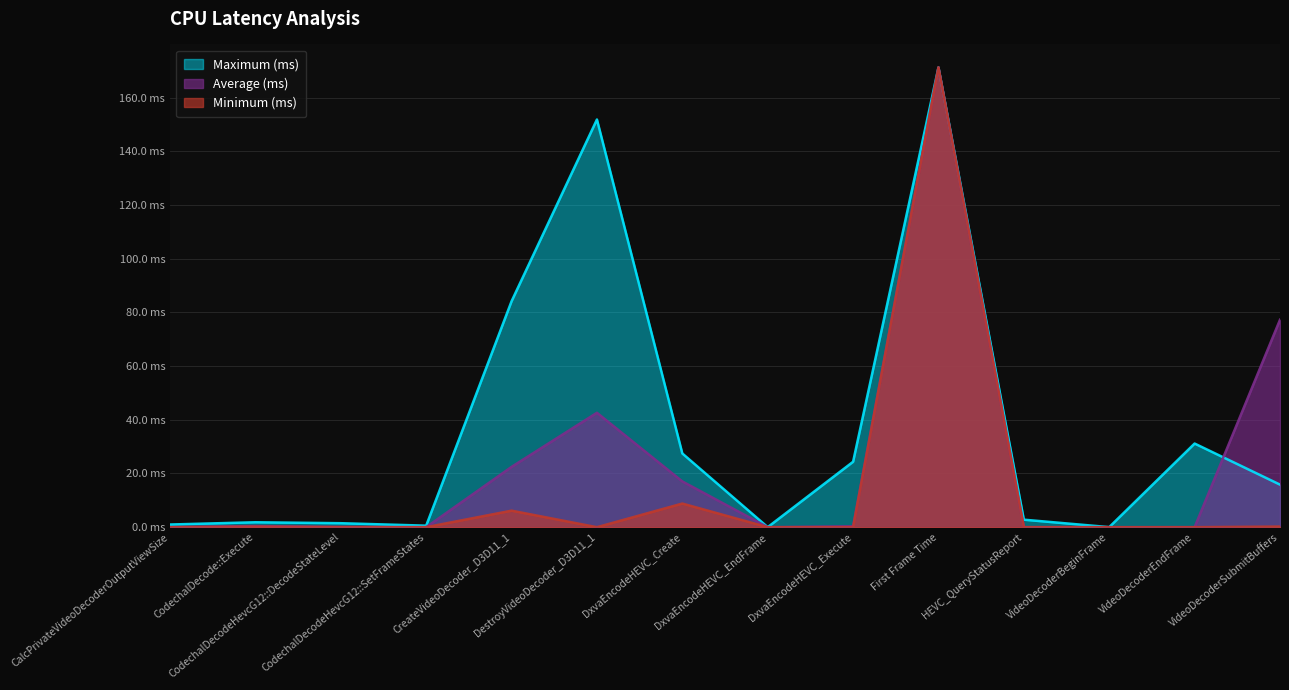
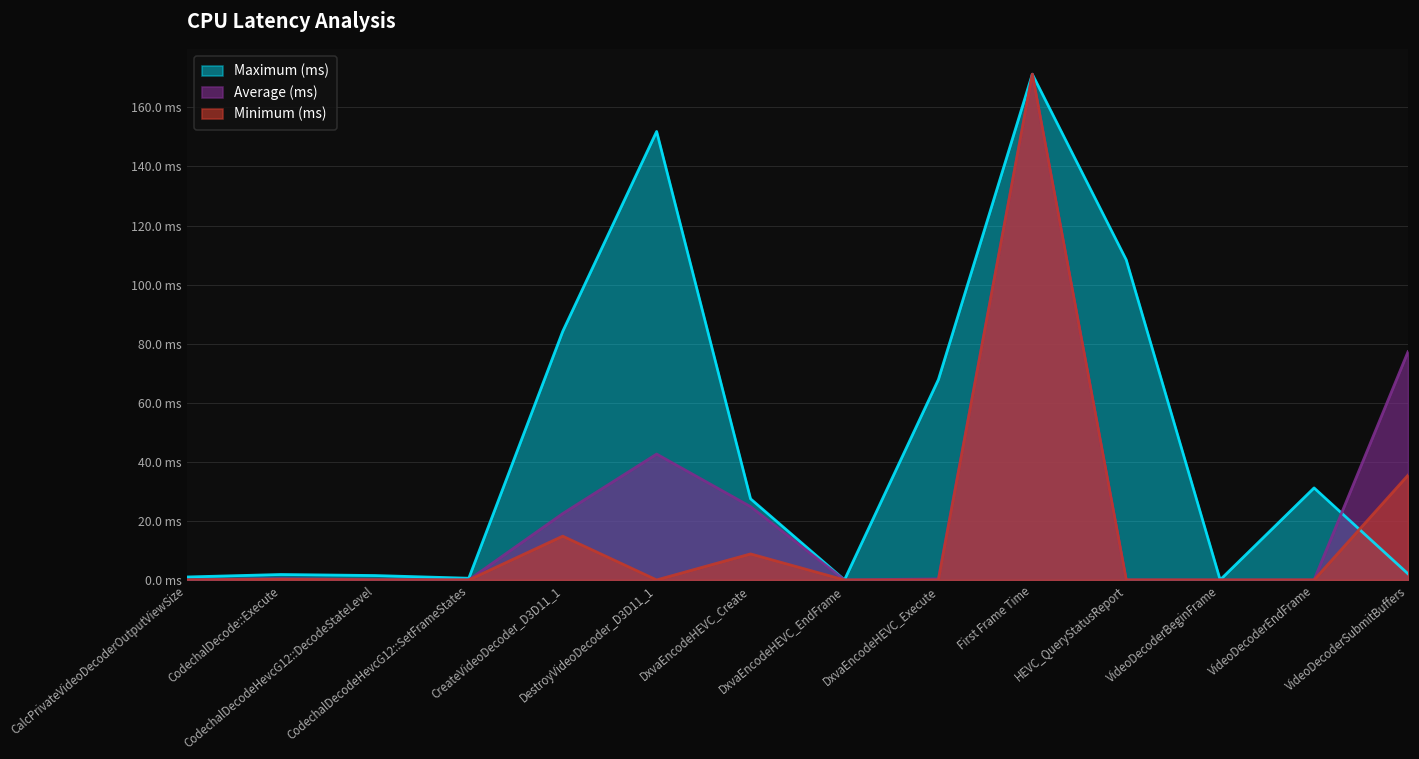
  {
    "Maximum (ms)": {
      "CalcPrivateVideoDecoderOutputViewSize": "1 ms",
      "CodechalDecode::Execute": "2 ms",
      "CodechalDecodeHevcG12::DecodeStateLevel": "1 ms",
      "CreateVideoDecoder_D3D11_1": "84 ms",
      "DestroyVideoDecoder_D3D11_1": "152 ms",
      "DxvaEncodeHEVC_Create": "27 ms",
-     "DxvaEncodeHEVC_Execute": "24 ms",
-     "HEVC_QueryStatusReport": "3 ms",
+     "DxvaEncodeHEVC_Execute": "68 ms",
+     "HEVC_QueryStatusReport": "108 ms",
      "VideoDecoderEndFrame": "31 ms",
-     "VideoDecoderSubmitBuffers": "16 ms"
+     "VideoDecoderSubmitBuffers": "2 ms"
    },
    "Average (ms)": {
      "CreateVideoDecoder_D3D11_1": "22 ms",
      "DestroyVideoDecoder_D3D11_1": "43 ms",
-     "DxvaEncodeHEVC_Create": "17 ms",
+     "DxvaEncodeHEVC_Create": "25 ms",
      "VideoDecoderSubmitBuffers": "77 ms"
    },
    "Minimum (ms)": {
-     "CreateVideoDecoder_D3D11_1": "6 ms",
+     "CreateVideoDecoder_D3D11_1": "15 ms",
      "DestroyVideoDecoder_D3D11_1": "0 ms",
      "DxvaEncodeHEVC_Create": "9 ms",
-     "VideoDecoderSubmitBuffers": "0 ms"
+     "VideoDecoderSubmitBuffers": "35 ms"
    }
  }
